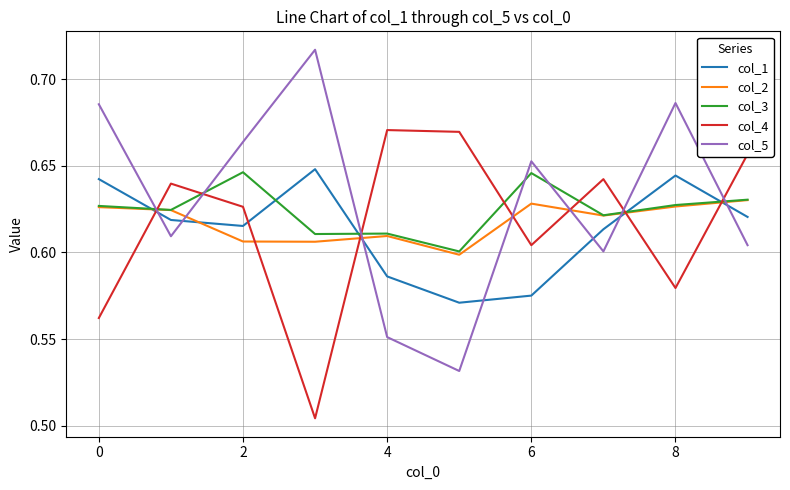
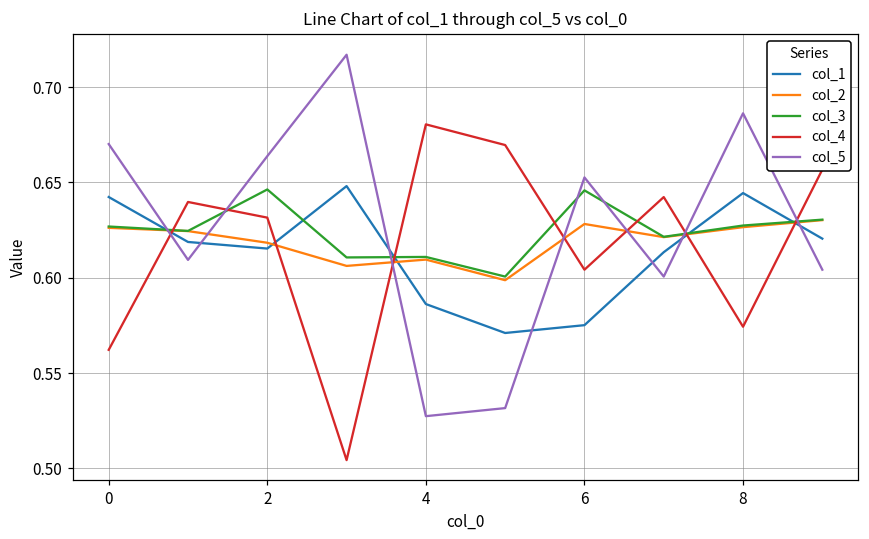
  {
    "col_1": {
      "0": 0.642,
      "2": 0.615,
      "4": 0.586,
      "6": 0.575,
      "8": 0.644
    },
    "col_2": {
-     "2": 0.606,
+     "2": 0.618,
      "6": 0.628
    },
    "col_3": {
      "2": 0.646,
      "6": 0.646
    },
    "col_4": {
      "0": 0.562,
-     "2": 0.626,
-     "4": 0.671,
+     "2": 0.632,
+     "4": 0.680,
      "6": 0.604,
-     "8": 0.580
+     "8": 0.574
    },
    "col_5": {
-     "0": 0.686,
+     "0": 0.670,
      "2": 0.664,
-     "4": 0.551,
+     "4": 0.527,
      "6": 0.653,
      "8": 0.686
    }
  }
